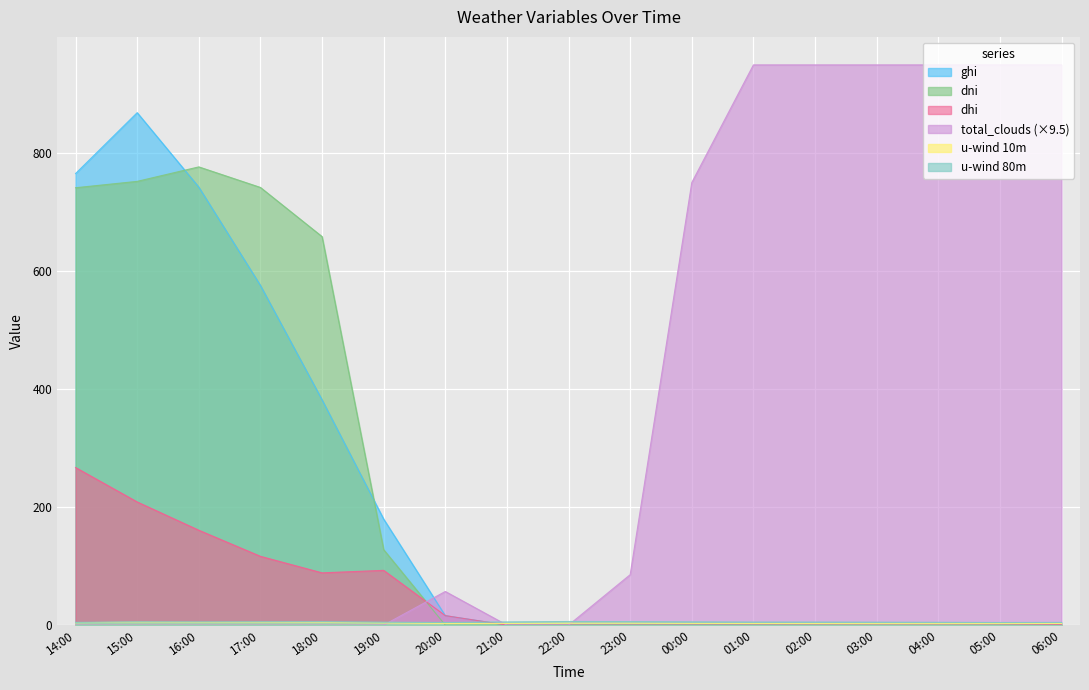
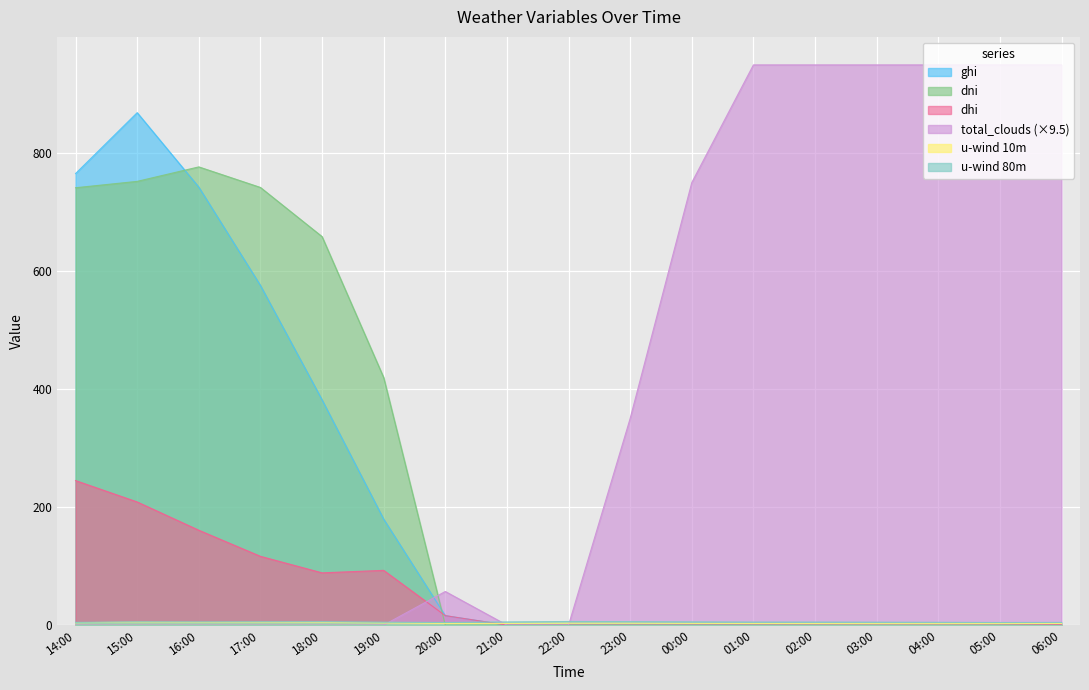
  {
    "ghi": {
      "14:00": 770,
      "15:00": 870,
      "16:00": 740,
      "17:00": 580,
      "18:00": 380,
      "19:00": 180
    },
    "dni": {
      "14:00": 740,
      "15:00": 750,
      "16:00": 780,
      "17:00": 740,
      "18:00": 660,
-     "19:00": 130
+     "19:00": 420
    },
    "dhi": {
-     "14:00": 270,
+     "14:00": 250,
      "15:00": 210,
      "16:00": 160,
      "17:00": 120,
      "18:00": 90,
      "19:00": 90
    },
    "total_clouds (×9.5)": {
      "15:00": 0,
      "16:00": 0,
      "17:00": 0,
      "18:00": 0,
      "20:00": 60,
-     "23:00": 90,
+     "23:00": 350,
      "00:00": 750,
      "01:00": 950,
      "02:00": 950,
      "03:00": 950
    }
  }
